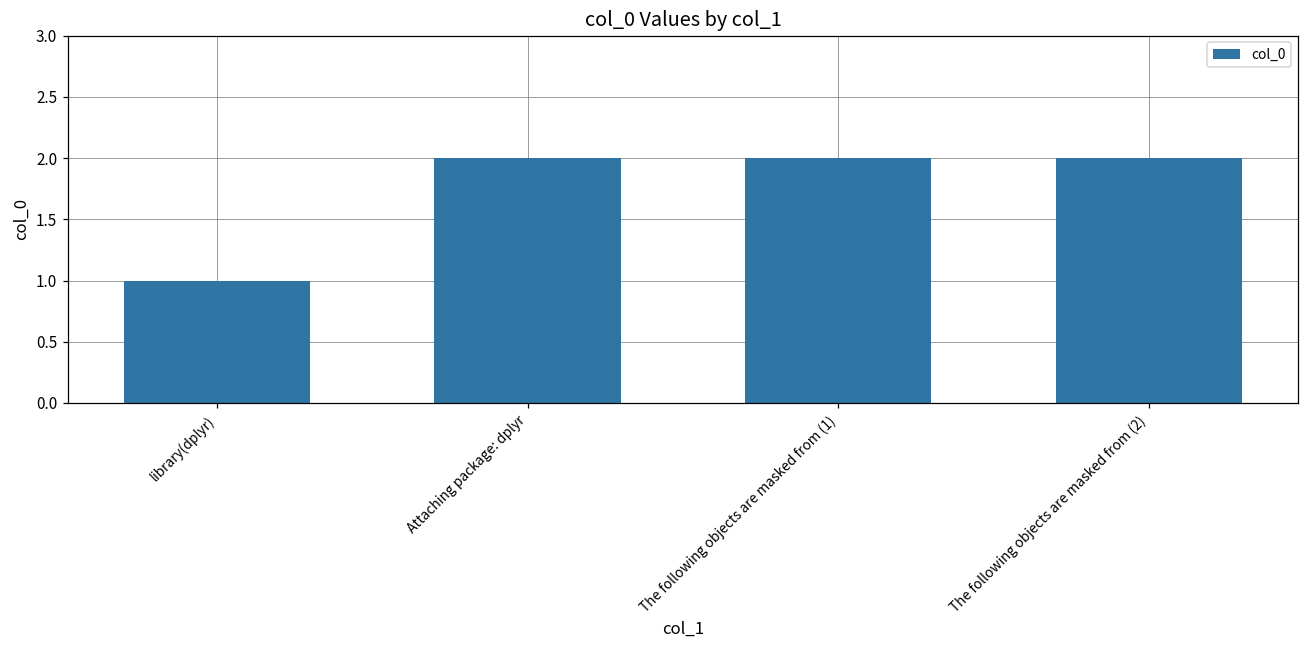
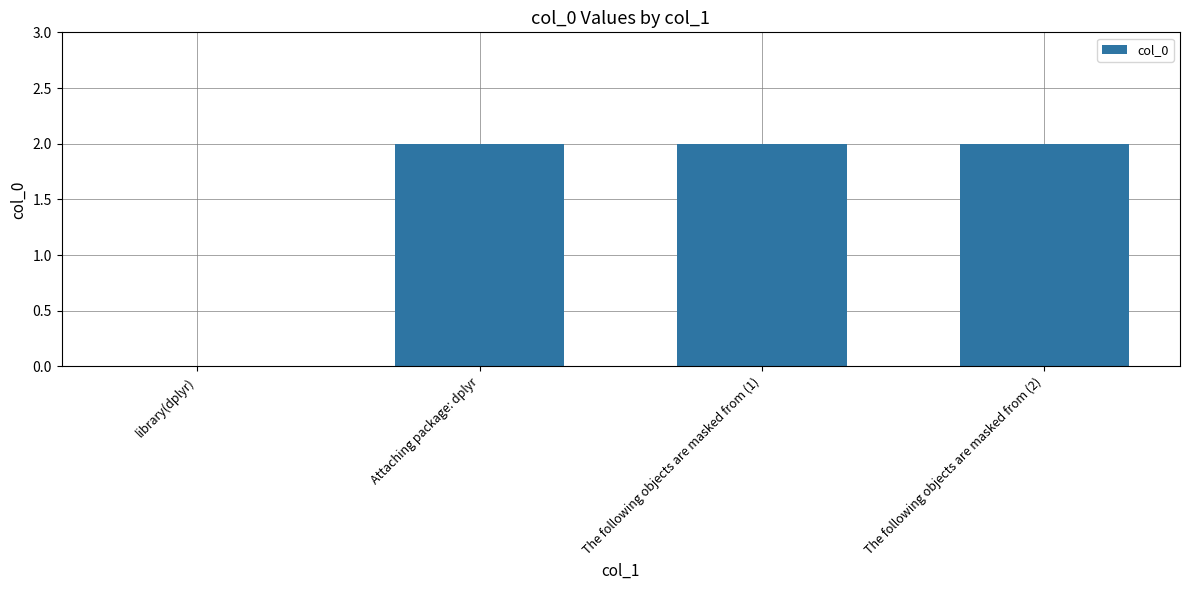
  {
-   "library(dplyr)": 1,
+   "library(dplyr)": 0,
    "Attaching package: dplyr": 2,
    "The following objects are masked from (1)": 2,
    "The following objects are masked from (2)": 2
  }
